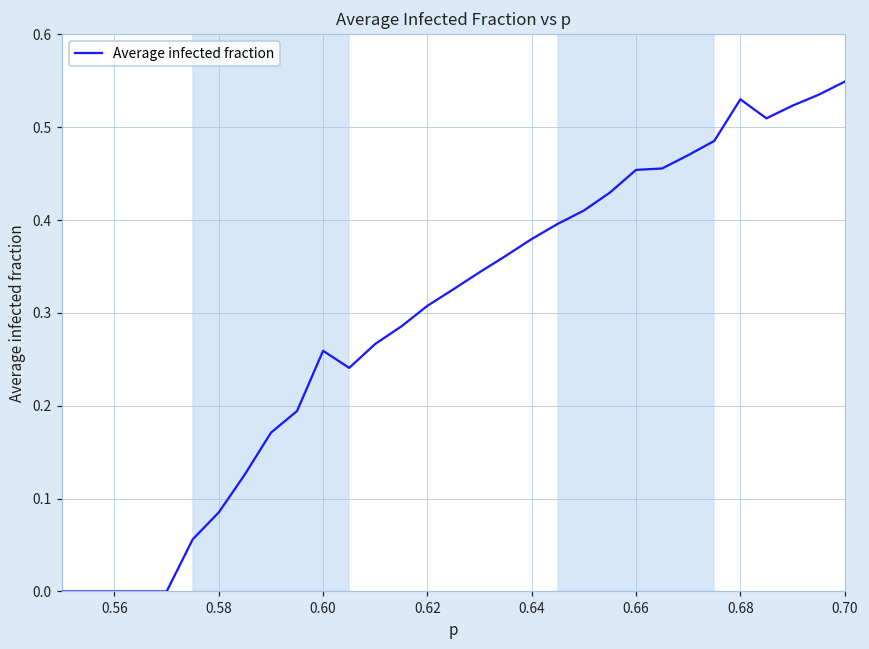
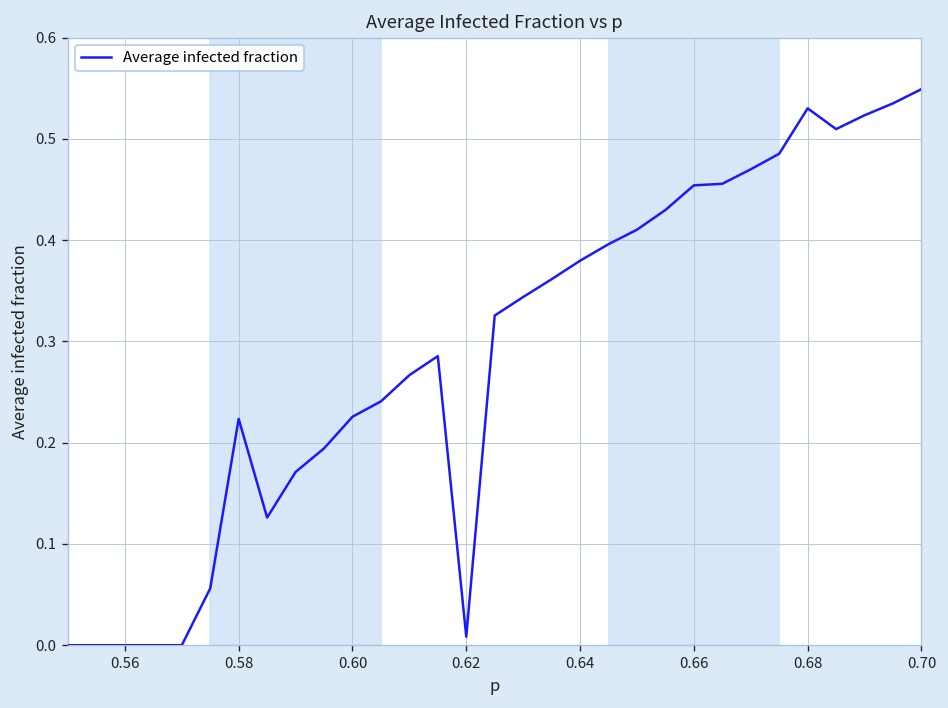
  {
    "0.56": 0.00,
-   "0.58": 0.09,
-   "0.60": 0.26,
-   "0.62": 0.31,
+   "0.58": 0.22,
+   "0.60": 0.23,
+   "0.62": 0.01,
    "0.64": 0.38,
    "0.66": 0.45,
    "0.68": 0.53,
    "0.70": 0.55
  }
